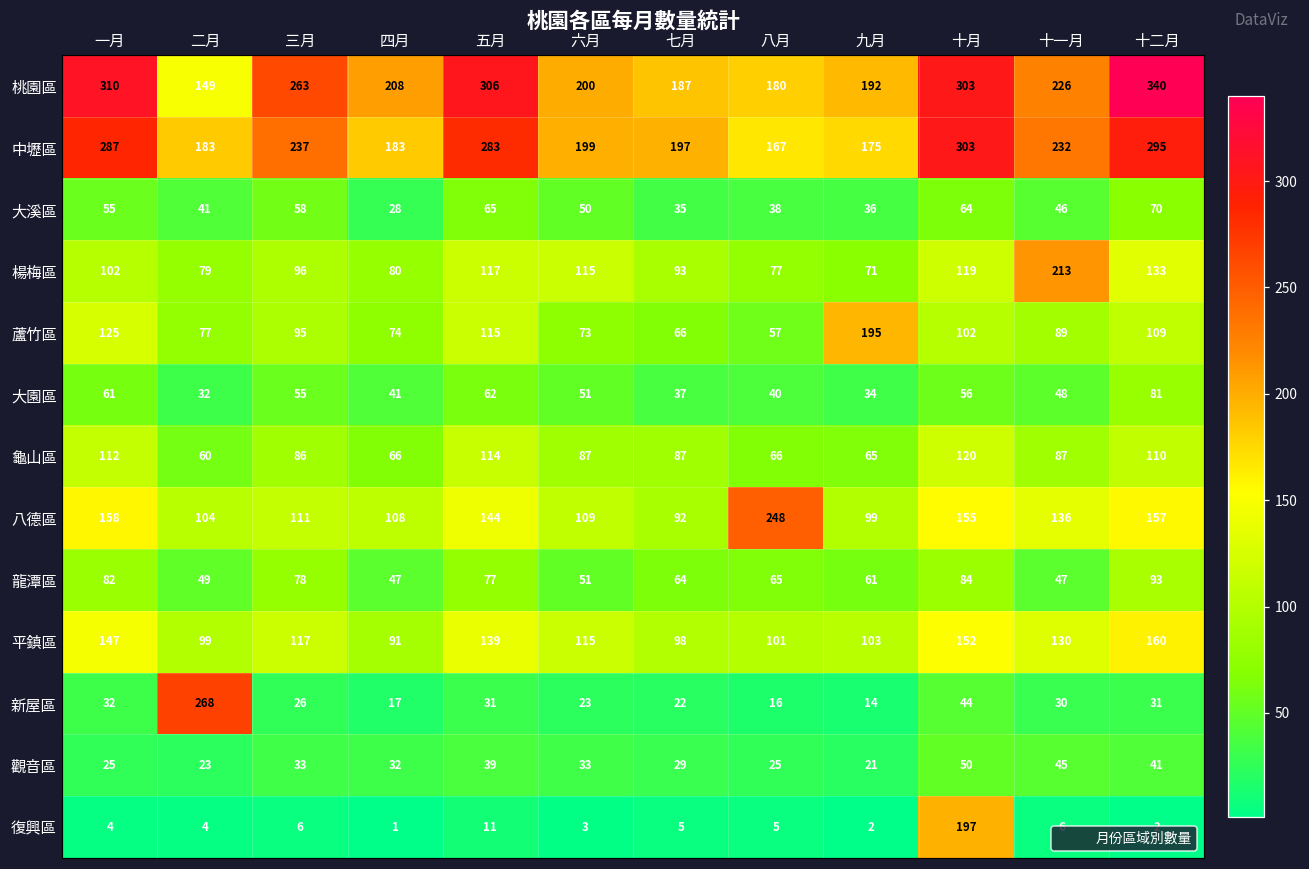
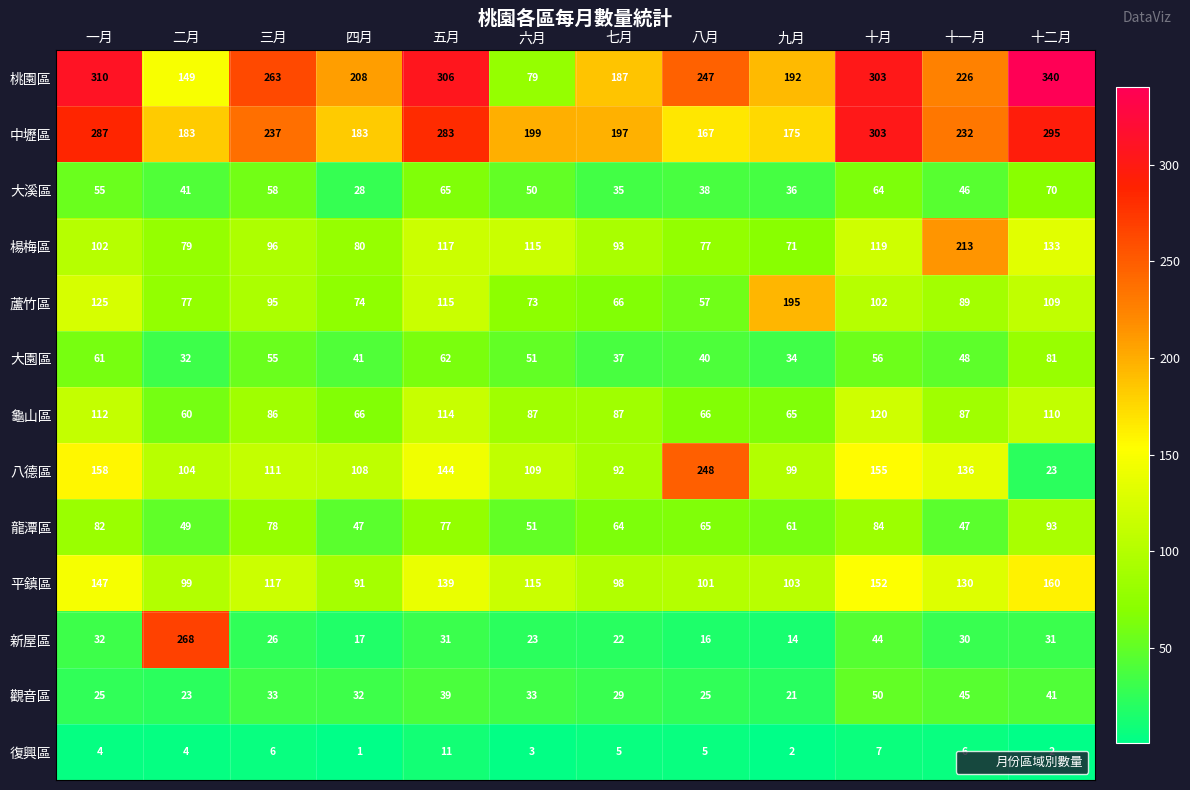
  {
    "桃園區": {
      "一月": 310,
      "二月": 149,
      "三月": 263,
      "四月": 208,
      "五月": 306,
-     "六月": 200,
+     "六月": 79,
      "七月": 187,
-     "八月": 180,
+     "八月": 247,
      "九月": 192,
      "十月": 303,
      "十一月": 226,
      "十二月": 340
    },
    "中壢區": {
      "一月": 287,
      "二月": 183,
      "三月": 237,
      "四月": 183,
      "五月": 283,
      "六月": 199,
      "七月": 197,
      "八月": 167,
      "九月": 175,
      "十月": 303,
      "十一月": 232,
      "十二月": 295
    },
    "大溪區": {
      "一月": 55,
      "二月": 41,
      "三月": 58,
      "四月": 28,
      "五月": 65,
      "六月": 50,
      "七月": 35,
      "八月": 38,
      "九月": 36,
      "十月": 64,
      "十一月": 46,
      "十二月": 70
    },
    "楊梅區": {
      "一月": 102,
      "二月": 79,
      "三月": 96,
      "四月": 80,
      "五月": 117,
      "六月": 115,
      "七月": 93,
      "八月": 77,
      "九月": 71,
      "十月": 119,
      "十一月": 213,
      "十二月": 133
    },
    "蘆竹區": {
      "一月": 125,
      "二月": 77,
      "三月": 95,
      "四月": 74,
      "五月": 115,
      "六月": 73,
      "七月": 66,
      "八月": 57,
      "九月": 195,
      "十月": 102,
      "十一月": 89,
      "十二月": 109
    },
    "大園區": {
      "一月": 61,
      "二月": 32,
      "三月": 55,
      "四月": 41,
      "五月": 62,
      "六月": 51,
      "七月": 37,
      "八月": 40,
      "九月": 34,
      "十月": 56,
      "十一月": 48,
      "十二月": 81
    },
    "龜山區": {
      "一月": 112,
      "二月": 60,
      "三月": 86,
      "四月": 66,
      "五月": 114,
      "六月": 87,
      "七月": 87,
      "八月": 66,
      "九月": 65,
      "十月": 120,
      "十一月": 87,
      "十二月": 110
    },
    "八德區": {
      "一月": 158,
      "二月": 104,
      "三月": 111,
      "四月": 108,
      "五月": 144,
      "六月": 109,
      "七月": 92,
      "八月": 248,
      "九月": 99,
      "十月": 155,
      "十一月": 136,
-     "十二月": 157
+     "十二月": 23
    },
    "龍潭區": {
      "一月": 82,
      "二月": 49,
      "三月": 78,
      "四月": 47,
      "五月": 77,
      "六月": 51,
      "七月": 64,
      "八月": 65,
      "九月": 61,
      "十月": 84,
      "十一月": 47,
      "十二月": 93
    },
    "平鎮區": {
      "一月": 147,
      "二月": 99,
      "三月": 117,
      "四月": 91,
      "五月": 139,
      "六月": 115,
      "七月": 98,
      "八月": 101,
      "九月": 103,
      "十月": 152,
      "十一月": 130,
      "十二月": 160
    },
    "新屋區": {
      "一月": 32,
      "二月": 268,
      "三月": 26,
      "四月": 17,
      "五月": 31,
      "六月": 23,
      "七月": 22,
      "八月": 16,
      "九月": 14,
      "十月": 44,
      "十一月": 30,
      "十二月": 31
    },
    "觀音區": {
      "一月": 25,
      "二月": 23,
      "三月": 33,
      "四月": 32,
      "五月": 39,
      "六月": 33,
      "七月": 29,
      "八月": 25,
      "九月": 21,
      "十月": 50,
      "十一月": 45,
      "十二月": 41
    },
    "復興區": {
      "一月": 4,
      "二月": 4,
      "三月": 6,
      "四月": 1,
      "五月": 11,
      "六月": 3,
      "七月": 5,
      "八月": 5,
      "九月": 2,
-     "十月": 197
+     "十月": 7
    }
  }
